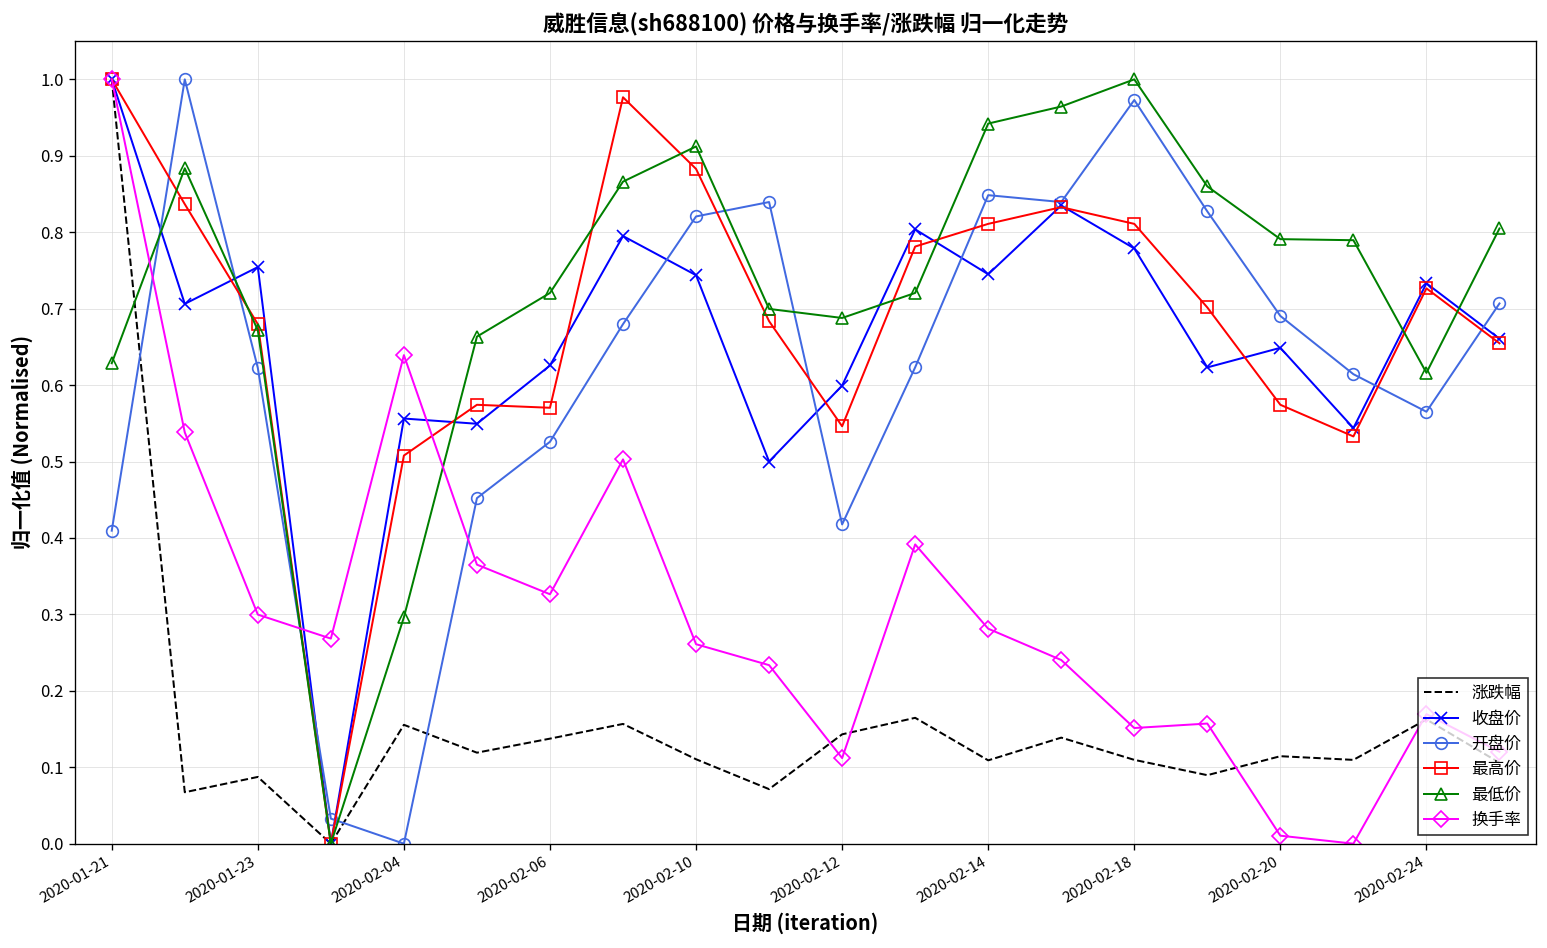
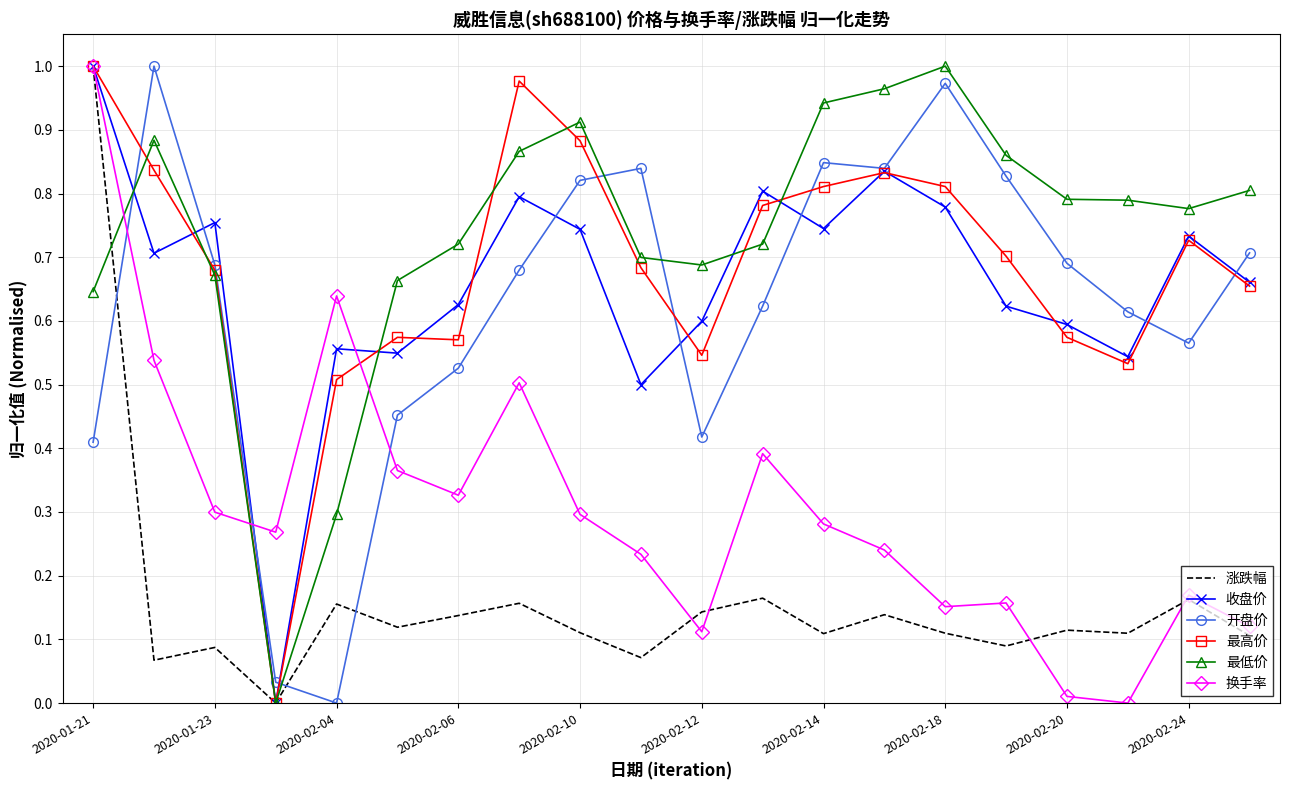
  {
    "涨跌幅": {
      "2020-01-23": 0.09,
      "2020-02-04": 0.16,
      "2020-02-06": 0.14,
      "2020-02-10": 0.11,
      "2020-02-12": 0.14,
      "2020-02-14": 0.11,
      "2020-02-18": 0.11,
      "2020-02-20": 0.11
    },
    "收盘价": {
      "2020-01-23": 0.75,
      "2020-02-04": 0.56,
      "2020-02-06": 0.63,
      "2020-02-10": 0.74,
      "2020-02-12": 0.60,
      "2020-02-14": 0.75,
      "2020-02-18": 0.78,
-     "2020-02-20": 0.65,
+     "2020-02-20": 0.59,
      "2020-02-24": 0.73
    },
    "开盘价": {
      "2020-01-21": 0.41,
-     "2020-01-23": 0.62,
+     "2020-01-23": 0.69,
      "2020-02-04": 0.00,
      "2020-02-06": 0.53,
      "2020-02-10": 0.82,
      "2020-02-12": 0.42,
      "2020-02-14": 0.85,
      "2020-02-18": 0.97,
      "2020-02-20": 0.69,
      "2020-02-24": 0.57
    },
    "最高价": {
      "2020-01-23": 0.68,
      "2020-02-04": 0.51,
      "2020-02-06": 0.57,
      "2020-02-10": 0.88,
      "2020-02-12": 0.55,
      "2020-02-14": 0.81,
      "2020-02-18": 0.81,
      "2020-02-20": 0.57,
      "2020-02-24": 0.73
    },
    "最低价": {
-     "2020-01-21": 0.63,
+     "2020-01-21": 0.65,
      "2020-01-23": 0.67,
      "2020-02-04": 0.30,
      "2020-02-06": 0.72,
      "2020-02-10": 0.91,
      "2020-02-12": 0.69,
      "2020-02-14": 0.94,
      "2020-02-18": 1.00,
      "2020-02-20": 0.79,
-     "2020-02-24": 0.62
+     "2020-02-24": 0.78
    },
    "换手率": {
      "2020-01-23": 0.30,
      "2020-02-04": 0.64,
      "2020-02-06": 0.33,
-     "2020-02-10": 0.26,
+     "2020-02-10": 0.30,
      "2020-02-12": 0.11,
      "2020-02-14": 0.28,
      "2020-02-18": 0.15,
      "2020-02-20": 0.01
    }
  }
